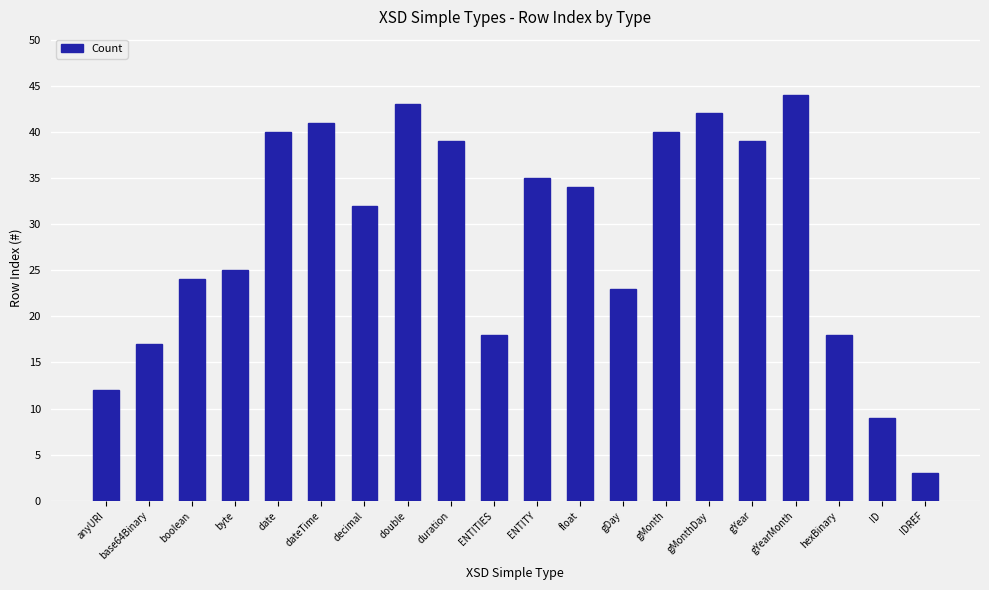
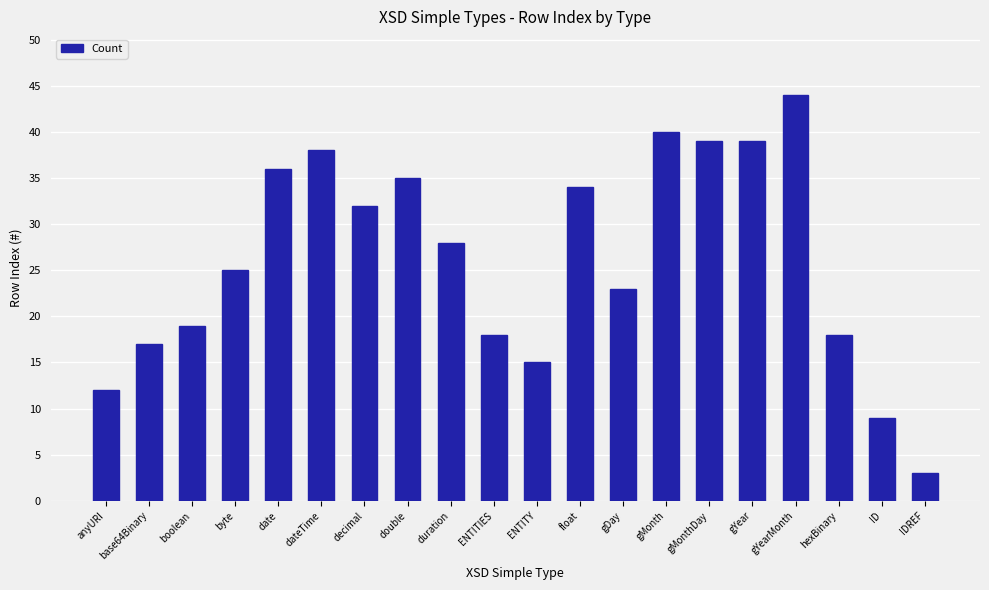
  {
    "anyURI": 12,
    "base64Binary": 17,
-   "boolean": 24,
+   "boolean": 19,
    "byte": 25,
-   "date": 40,
-   "dateTime": 41,
+   "date": 36,
+   "dateTime": 38,
    "decimal": 32,
-   "double": 43,
-   "duration": 39,
+   "double": 35,
+   "duration": 28,
    "ENTITIES": 18,
-   "ENTITY": 35,
+   "ENTITY": 15,
    "float": 34,
    "gDay": 23,
    "gMonth": 40,
-   "gMonthDay": 42,
+   "gMonthDay": 39,
    "gYear": 39,
    "gYearMonth": 44,
    "hexBinary": 18,
    "ID": 9,
    "IDREF": 3
  }
